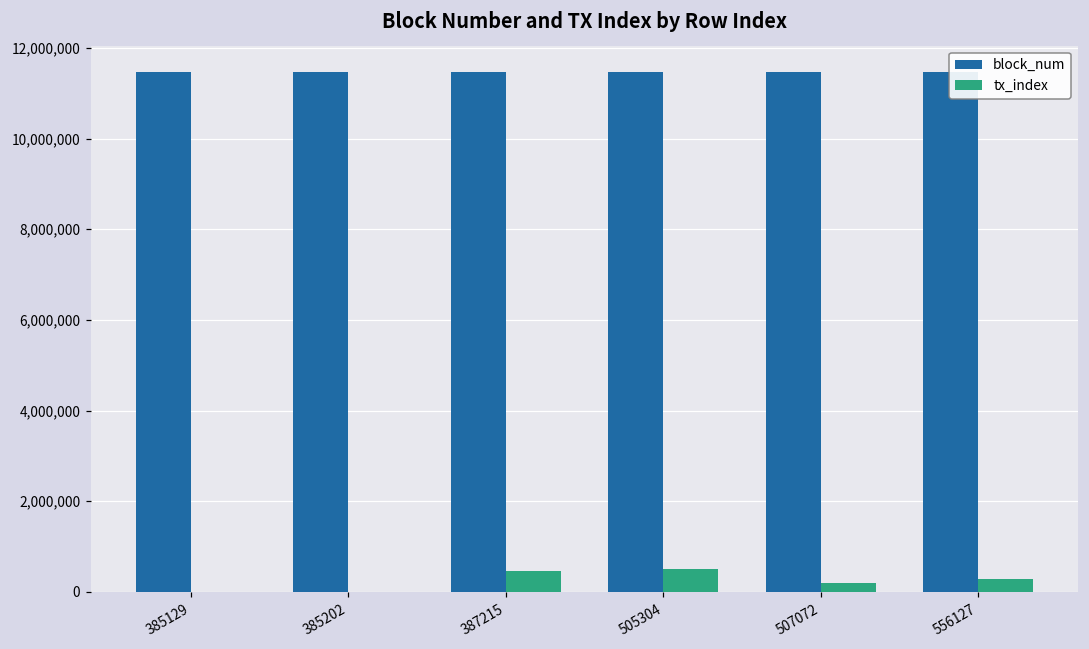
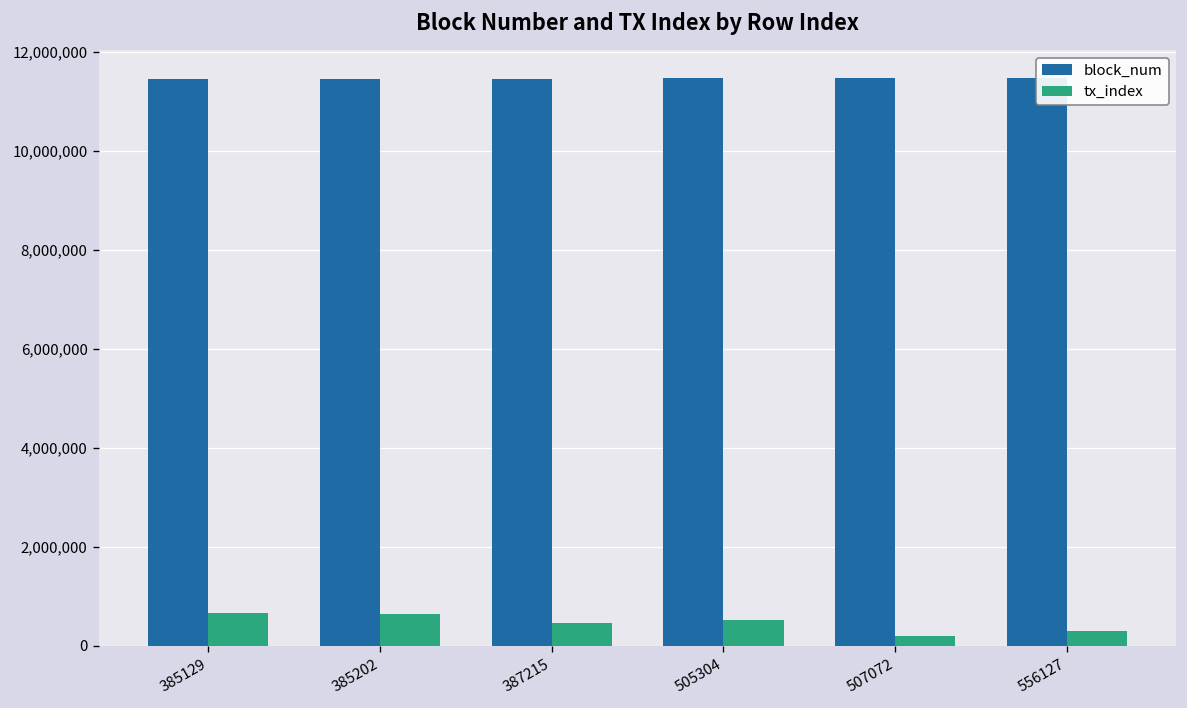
  {
    "block_num": {
      "385129": "11,500,000",
      "385202": "11,500,000",
      "387215": "11,500,000",
      "505304": "11,500,000",
      "507072": "11,500,000"
    },
    "tx_index": {
-     "385129": "0",
-     "385202": "0",
+     "385129": "700,000",
+     "385202": "600,000",
      "387215": "400,000",
      "505304": "500,000",
      "507072": "200,000",
      "556127": "300,000"
    }
  }
